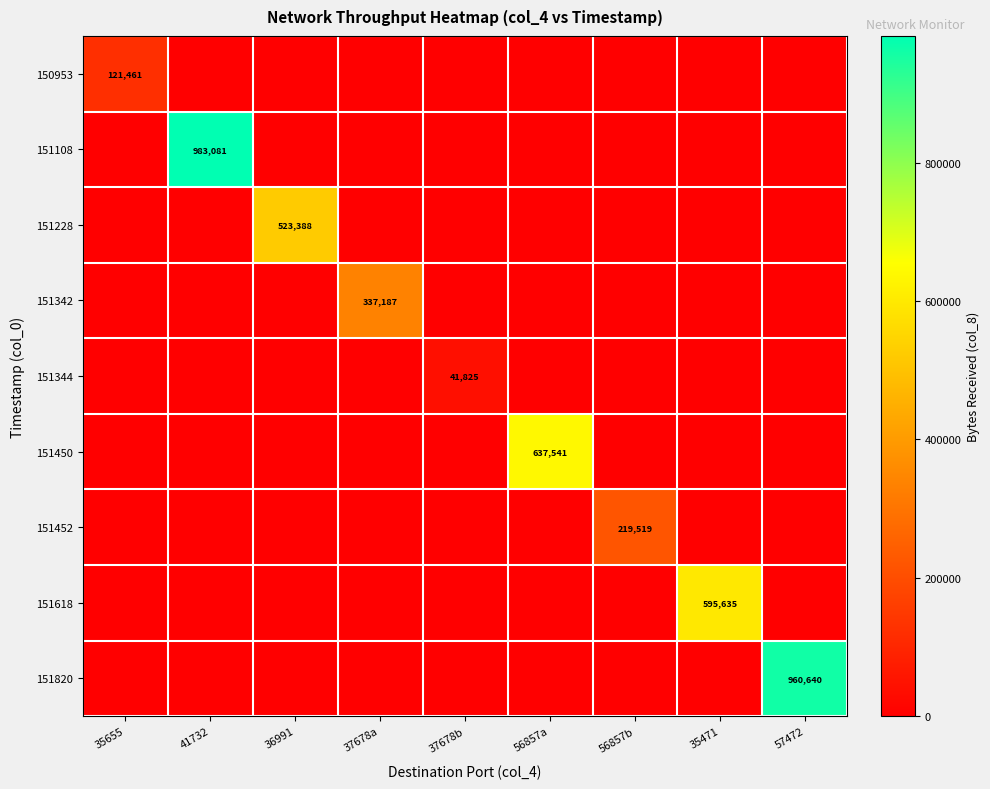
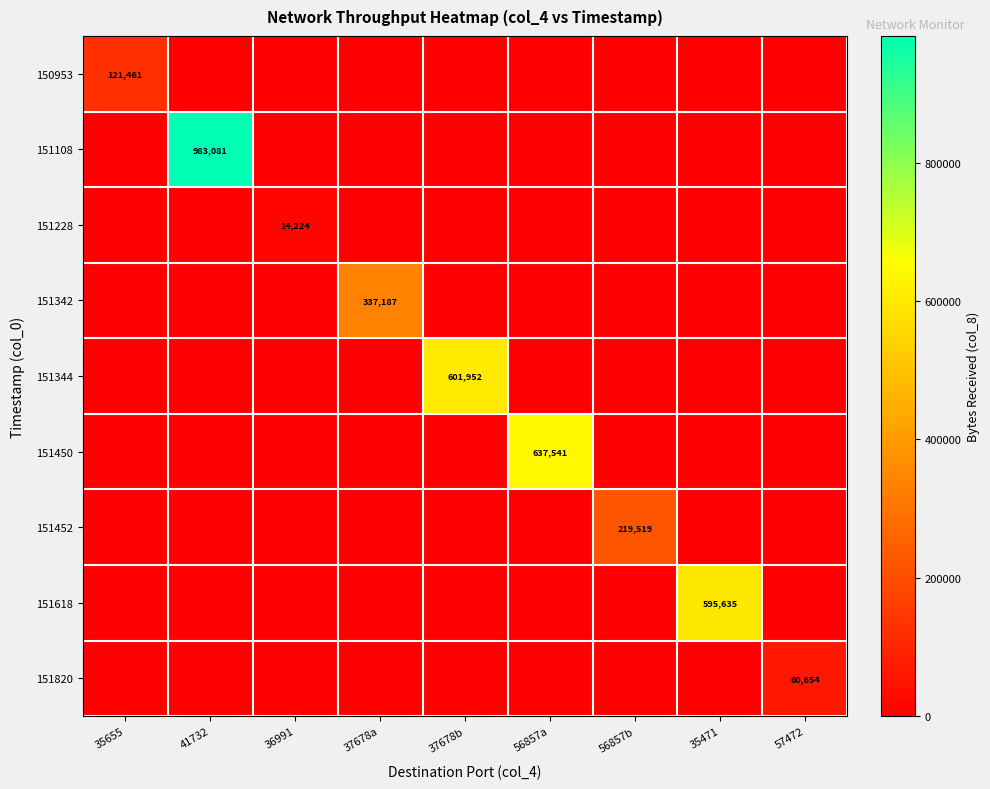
  {
    "150953": {
      "35655": "121,461"
    },
    "151108": {
      "41732": "983,081"
    },
    "151228": {
-     "36991": "523,388"
+     "36991": "14,224"
    },
    "151342": {
      "37678a": "337,187"
    },
    "151344": {
-     "37678b": "41,825"
+     "37678b": "601,952"
    },
    "151450": {
      "56857a": "637,541"
    },
    "151452": {
      "56857b": "219,519"
    },
    "151618": {
      "35471": "595,635"
    },
    "151820": {
-     "57472": "960,640"
+     "57472": "60,654"
    }
  }
